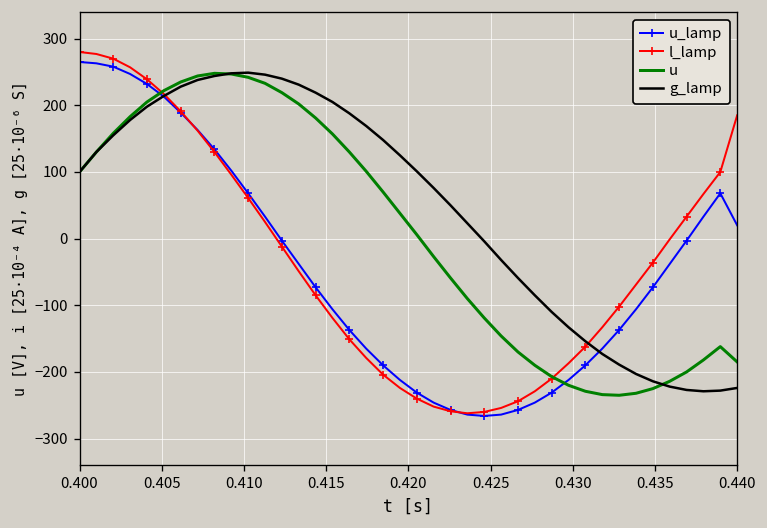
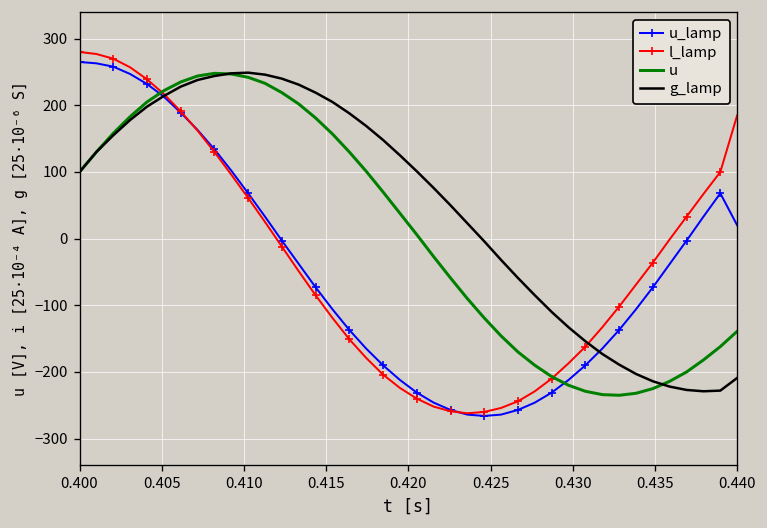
  {
    "u_lamp": {
      "0.400": 270,
      "0.440": 20
    },
    "l_lamp": {
      "0.400": 280,
      "0.440": 190
    },
    "u": {
-     "0.440": -190
+     "0.440": -140
    },
    "g_lamp": {
-     "0.440": -220
+     "0.440": -210
    }
  }
